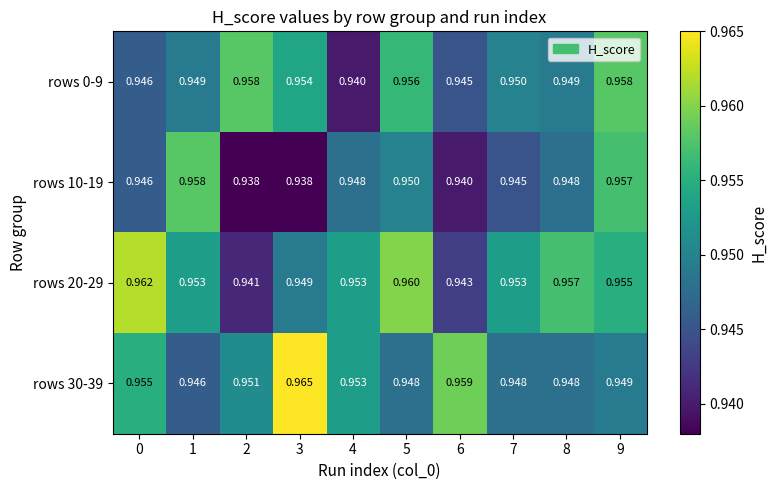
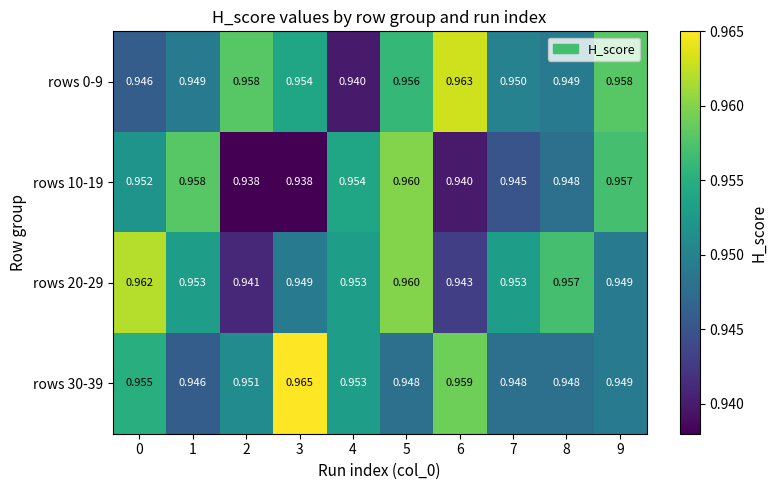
  {
    "rows 0-9": {
      "0": 0.946,
      "1": 0.949,
      "2": 0.958,
      "3": 0.954,
      "4": 0.940,
      "5": 0.956,
-     "6": 0.945,
+     "6": 0.963,
      "7": 0.950,
      "8": 0.949,
      "9": 0.958
    },
    "rows 10-19": {
-     "0": 0.946,
+     "0": 0.952,
      "1": 0.958,
      "2": 0.938,
      "3": 0.938,
-     "4": 0.948,
-     "5": 0.950,
+     "4": 0.954,
+     "5": 0.960,
      "6": 0.940,
      "7": 0.945,
      "8": 0.948,
      "9": 0.957
    },
    "rows 20-29": {
      "0": 0.962,
      "1": 0.953,
      "2": 0.941,
      "3": 0.949,
      "4": 0.953,
      "5": 0.960,
      "6": 0.943,
      "7": 0.953,
      "8": 0.957,
-     "9": 0.955
+     "9": 0.949
    },
    "rows 30-39": {
      "0": 0.955,
      "1": 0.946,
      "2": 0.951,
      "3": 0.965,
      "4": 0.953,
      "5": 0.948,
      "6": 0.959,
      "7": 0.948,
      "8": 0.948,
      "9": 0.949
    }
  }
